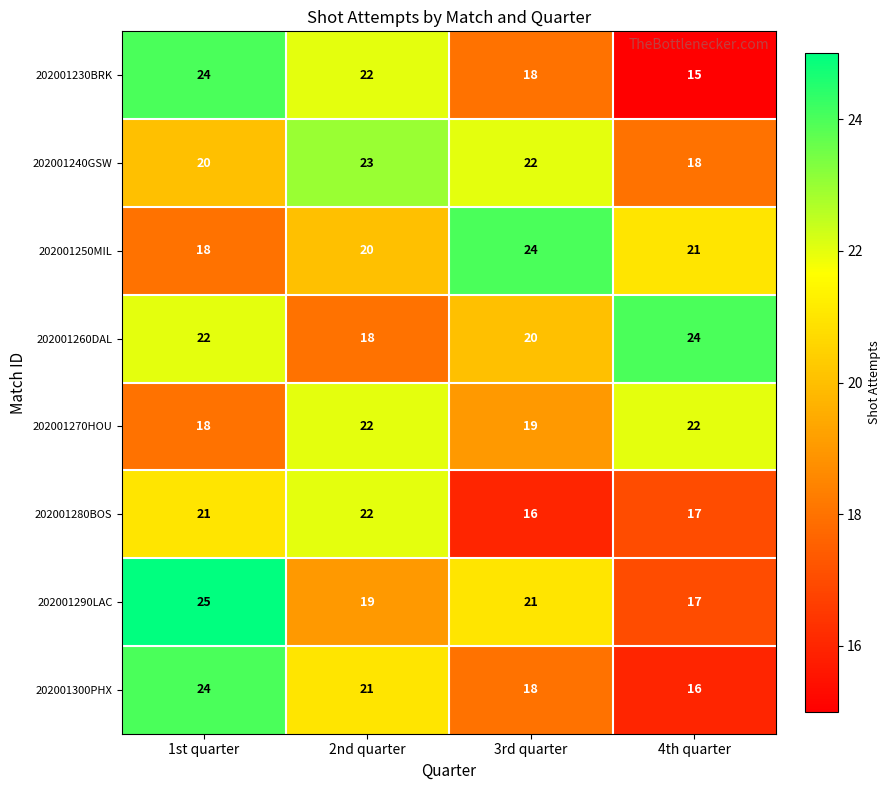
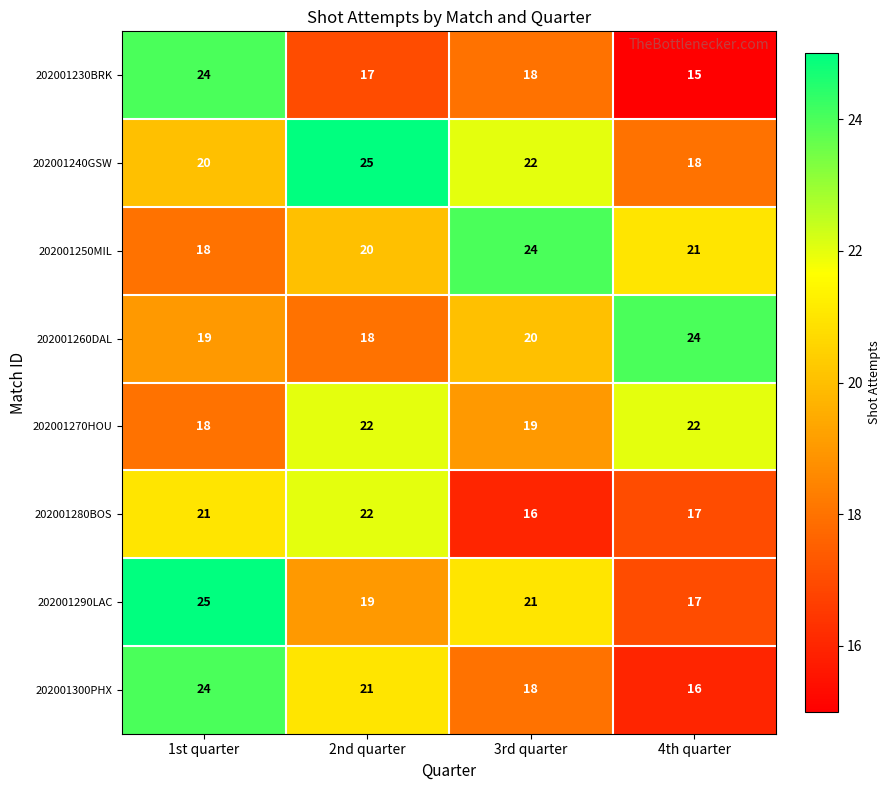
  {
    "202001230BRK": {
      "1st quarter": 24,
-     "2nd quarter": 22,
+     "2nd quarter": 17,
      "3rd quarter": 18
    },
    "202001240GSW": {
      "1st quarter": 20,
-     "2nd quarter": 23,
+     "2nd quarter": 25,
      "3rd quarter": 22,
      "4th quarter": 18
    },
    "202001250MIL": {
      "1st quarter": 18,
      "2nd quarter": 20,
      "3rd quarter": 24,
      "4th quarter": 21
    },
    "202001260DAL": {
-     "1st quarter": 22,
+     "1st quarter": 19,
      "2nd quarter": 18,
      "3rd quarter": 20,
      "4th quarter": 24
    },
    "202001270HOU": {
      "1st quarter": 18,
      "2nd quarter": 22,
      "3rd quarter": 19,
      "4th quarter": 22
    },
    "202001280BOS": {
      "1st quarter": 21,
      "2nd quarter": 22,
      "3rd quarter": 16,
      "4th quarter": 17
    },
    "202001290LAC": {
      "1st quarter": 25,
      "2nd quarter": 19,
      "3rd quarter": 21,
      "4th quarter": 17
    },
    "202001300PHX": {
      "1st quarter": 24,
      "2nd quarter": 21,
      "3rd quarter": 18,
      "4th quarter": 16
    }
  }
